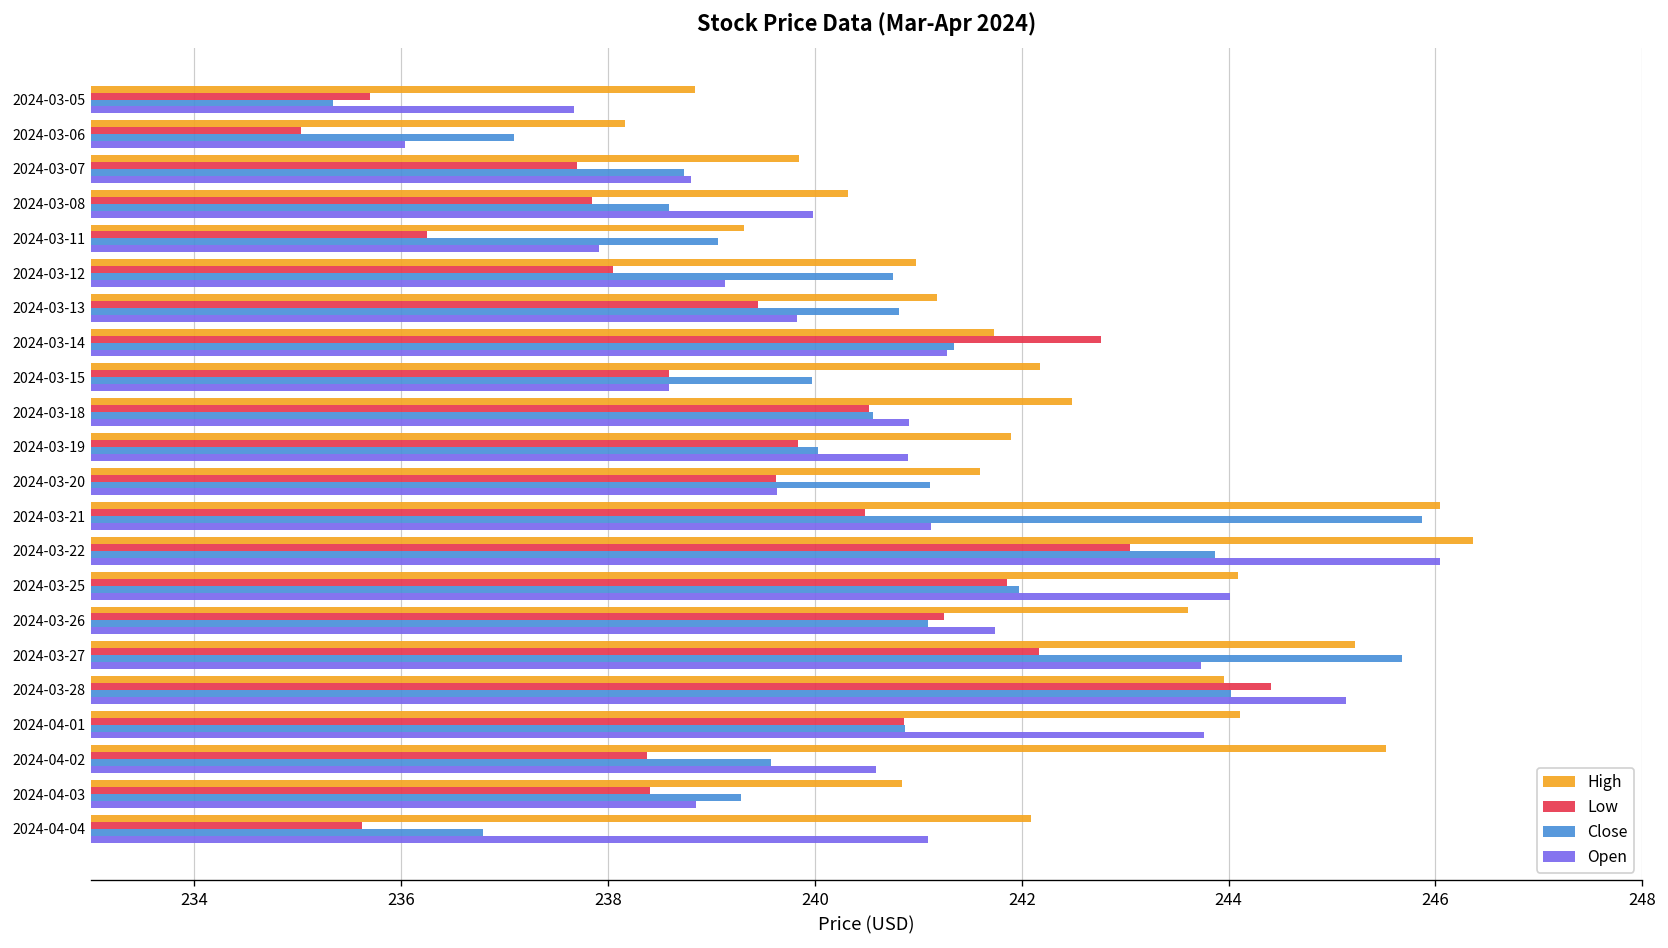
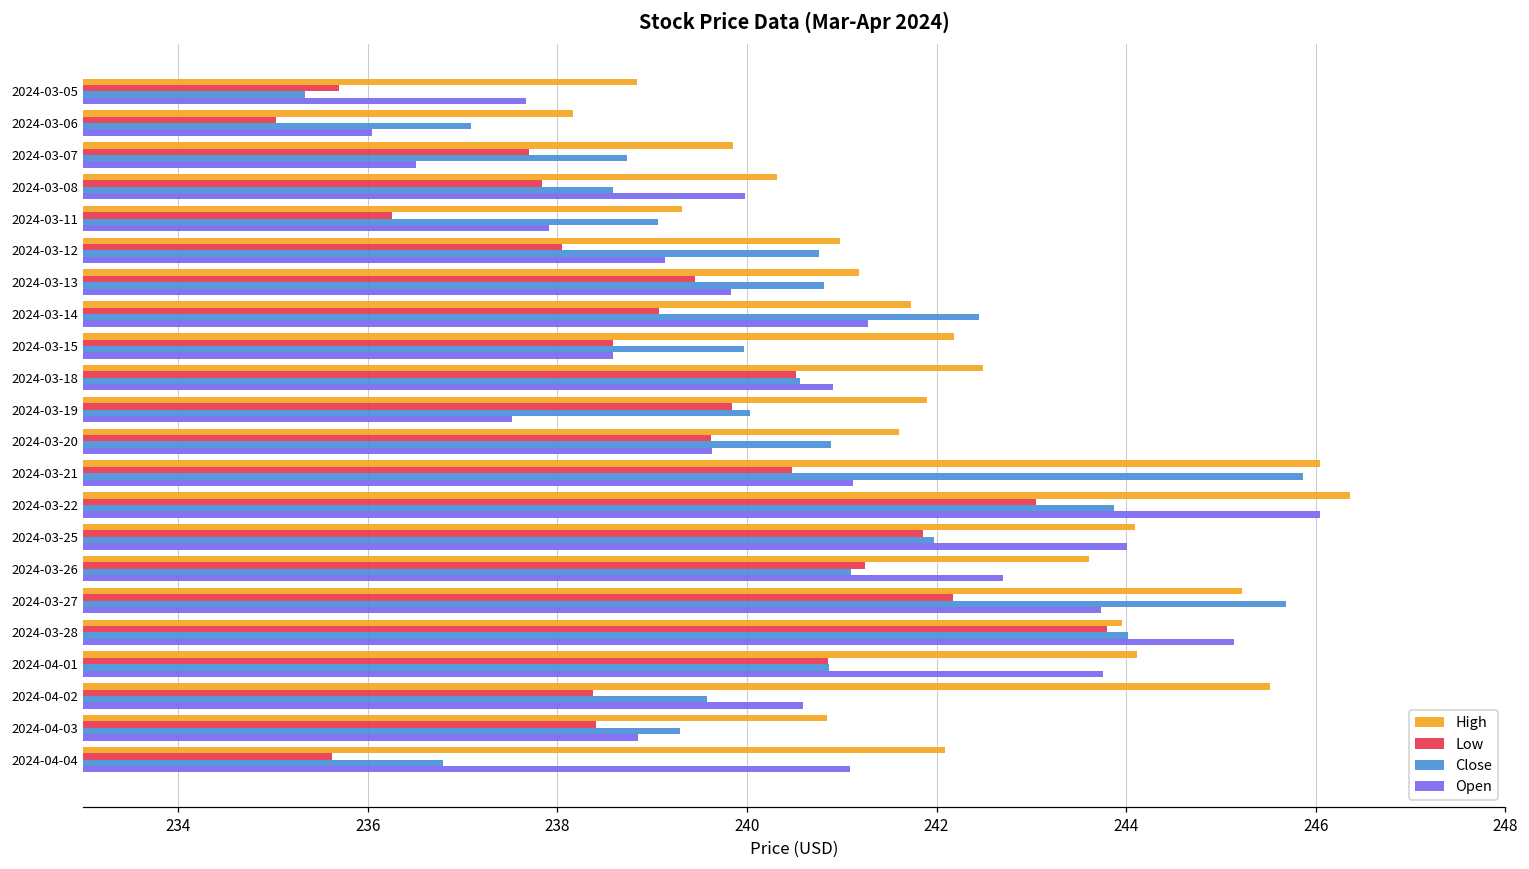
  {
    "High": {
      "2024-03-05": 238.8,
      "2024-03-06": 238.2,
      "2024-03-07": 239.9,
      "2024-03-08": 240.3,
      "2024-03-11": 239.3,
      "2024-03-12": 241.0,
      "2024-03-13": 241.2,
      "2024-03-14": 241.7,
      "2024-03-15": 242.2,
      "2024-03-18": 242.5,
      "2024-03-19": 241.9,
      "2024-03-20": 241.6,
      "2024-03-21": 246.1,
      "2024-03-22": 246.4,
      "2024-03-25": 244.1,
      "2024-03-26": 243.6,
      "2024-03-27": 245.2,
      "2024-03-28": 244.0,
      "2024-04-01": 244.1,
      "2024-04-02": 245.5,
      "2024-04-03": 240.8,
      "2024-04-04": 242.1
    },
    "Low": {
      "2024-03-05": 235.7,
      "2024-03-06": 235.0,
      "2024-03-07": 237.7,
      "2024-03-08": 237.8,
      "2024-03-11": 236.3,
      "2024-03-12": 238.1,
      "2024-03-13": 239.4,
-     "2024-03-14": 242.8,
+     "2024-03-14": 239.1,
      "2024-03-15": 238.6,
      "2024-03-18": 240.5,
      "2024-03-19": 239.8,
      "2024-03-20": 239.6,
      "2024-03-21": 240.5,
      "2024-03-22": 243.1,
      "2024-03-25": 241.9,
      "2024-03-26": 241.3,
      "2024-03-27": 242.2,
-     "2024-03-28": 244.4,
+     "2024-03-28": 243.8,
      "2024-04-01": 240.9,
      "2024-04-02": 238.4,
      "2024-04-03": 238.4,
      "2024-04-04": 235.6
    },
    "Close": {
      "2024-03-05": 235.3,
      "2024-03-06": 237.1,
      "2024-03-07": 238.7,
      "2024-03-08": 238.6,
      "2024-03-11": 239.1,
      "2024-03-12": 240.8,
      "2024-03-13": 240.8,
-     "2024-03-14": 241.4,
+     "2024-03-14": 242.5,
      "2024-03-15": 240.0,
      "2024-03-18": 240.6,
      "2024-03-19": 240.0,
-     "2024-03-20": 241.1,
+     "2024-03-20": 240.9,
      "2024-03-21": 245.9,
      "2024-03-22": 243.9,
      "2024-03-25": 242.0,
      "2024-03-26": 241.1,
      "2024-03-27": 245.7,
      "2024-03-28": 244.0,
      "2024-04-01": 240.9,
      "2024-04-02": 239.6,
      "2024-04-03": 239.3,
      "2024-04-04": 236.8
    },
    "Open": {
      "2024-03-05": 237.7,
      "2024-03-06": 236.0,
-     "2024-03-07": 238.8,
+     "2024-03-07": 236.5,
      "2024-03-08": 240.0,
      "2024-03-11": 237.9,
      "2024-03-12": 239.1,
      "2024-03-13": 239.8,
      "2024-03-14": 241.3,
      "2024-03-15": 238.6,
      "2024-03-18": 240.9,
-     "2024-03-19": 240.9,
+     "2024-03-19": 237.5,
      "2024-03-20": 239.6,
      "2024-03-21": 241.1,
      "2024-03-22": 246.1,
      "2024-03-25": 244.0,
-     "2024-03-26": 241.7,
+     "2024-03-26": 242.7,
      "2024-03-27": 243.7,
      "2024-03-28": 245.1,
      "2024-04-01": 243.8,
      "2024-04-02": 240.6,
      "2024-04-03": 238.9,
      "2024-04-04": 241.1
    }
  }
